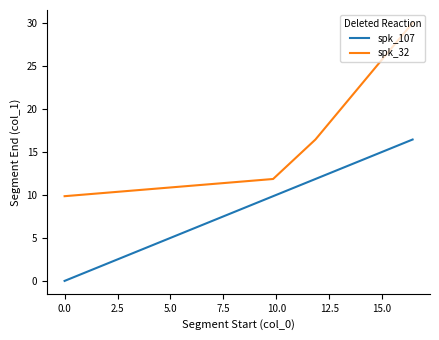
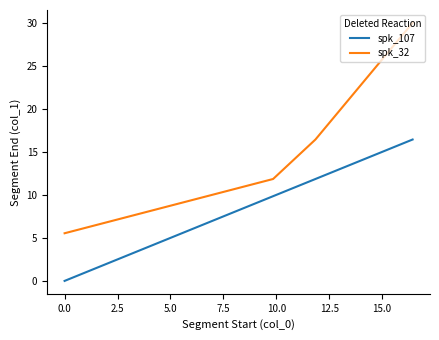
  {
    "spk_107": {
      "0.0": 0
    },
    "spk_32": {
-     "0.0": 10
+     "0.0": 6
    }
  }
